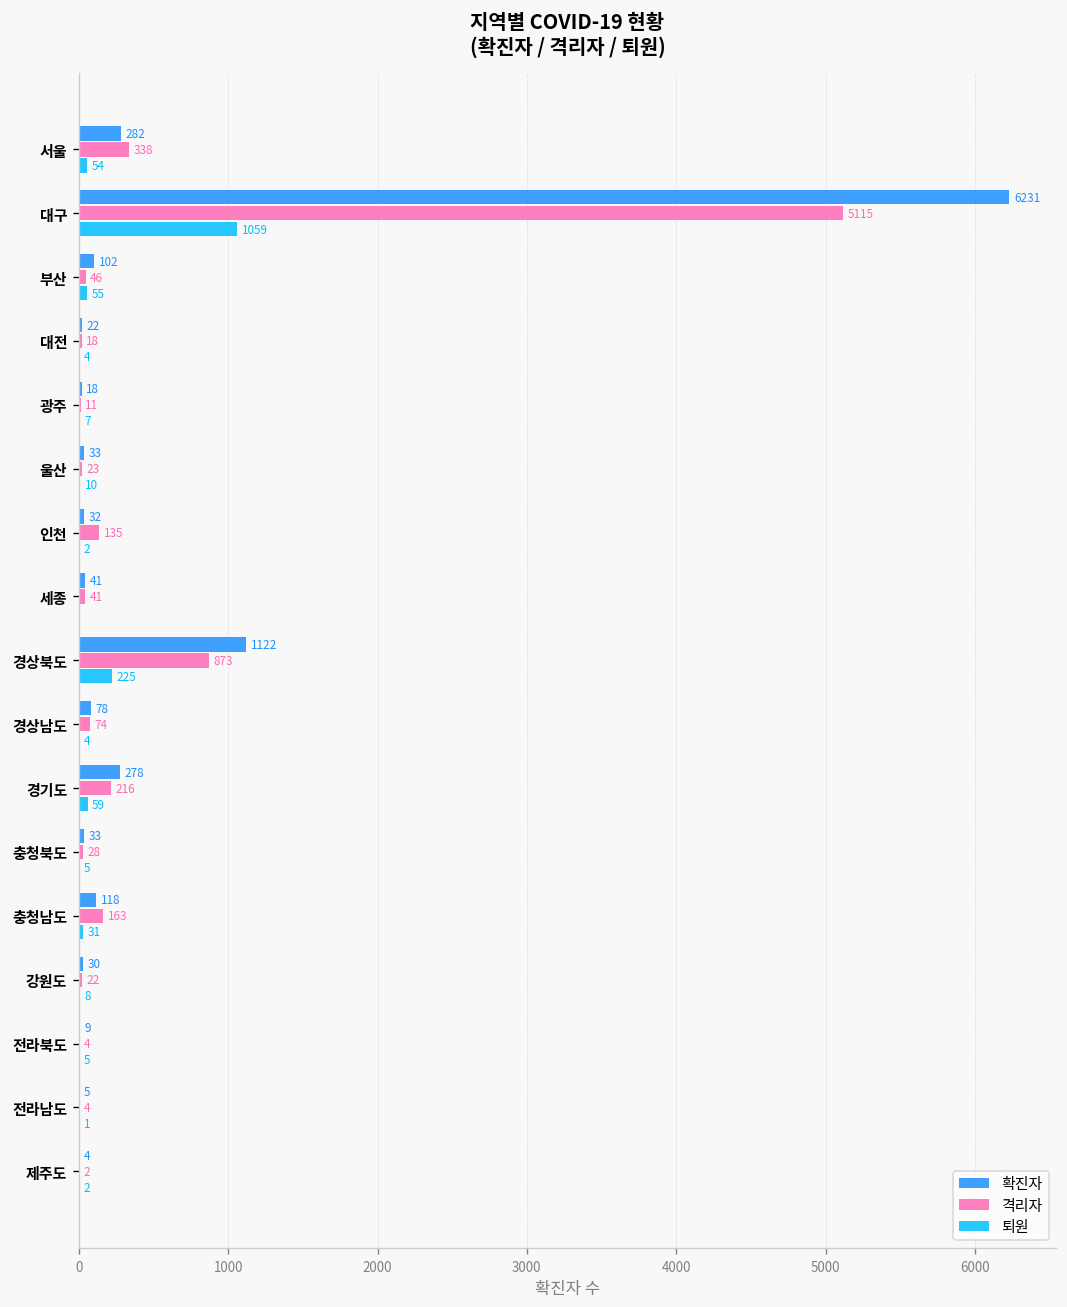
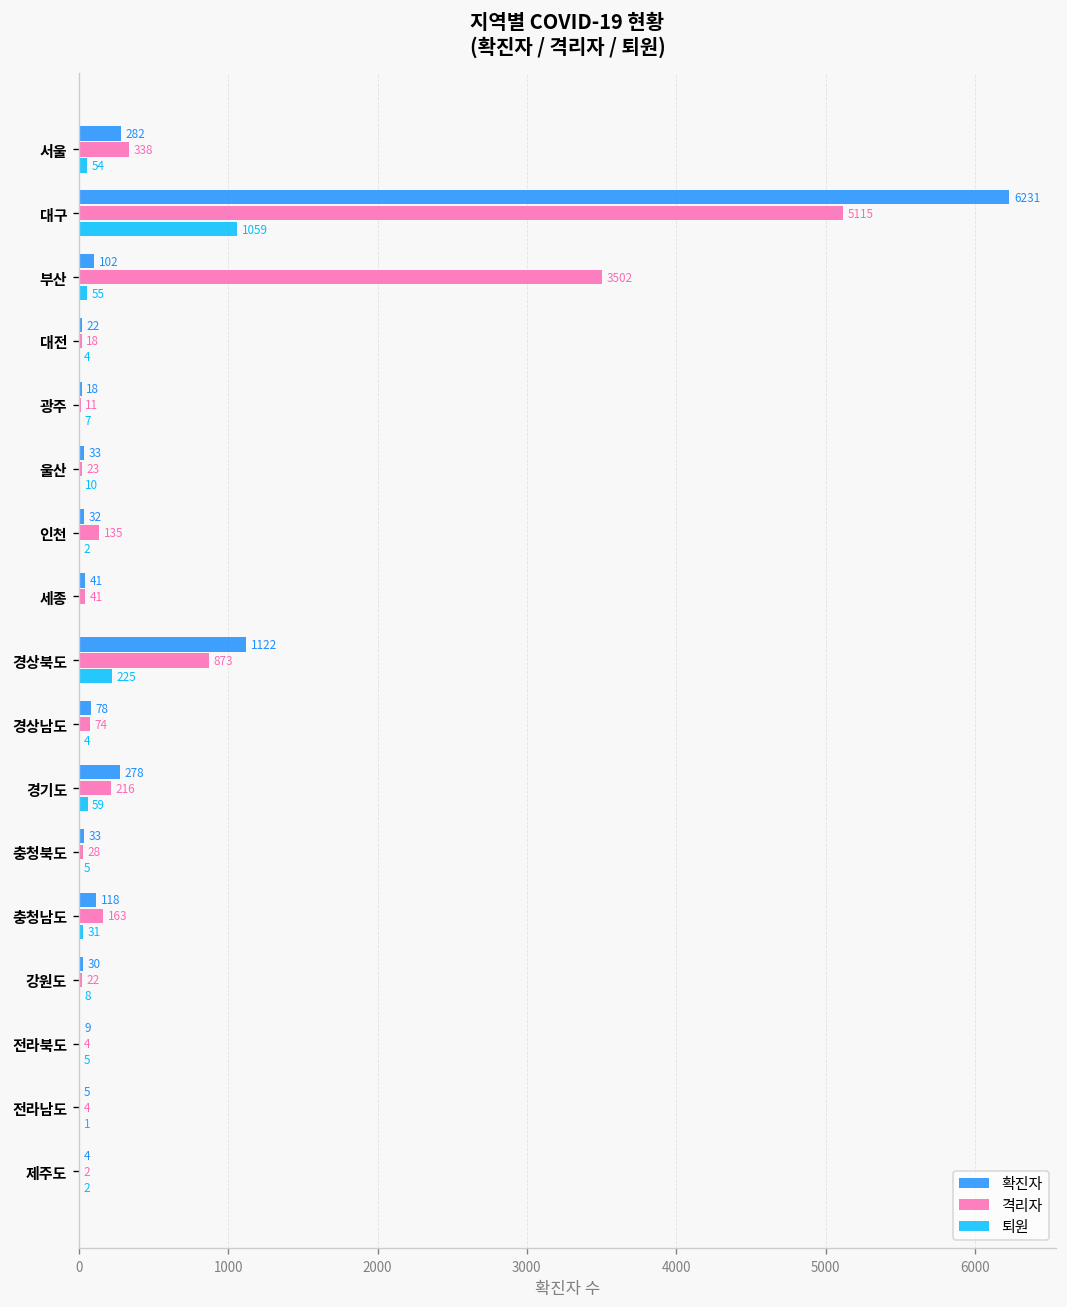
  {
    "격리자": {
      "서울": 338,
      "대구": 5115,
-     "부산": 46,
+     "부산": 3502,
      "대전": 18,
      "광주": 11,
      "울산": 23,
      "인천": 135,
      "세종": 41,
      "경상북도": 873,
      "경상남도": 74,
      "경기도": 216,
      "충청북도": 28,
      "충청남도": 163,
      "강원도": 22,
      "전라북도": 4,
      "전라남도": 4,
      "제주도": 2
    }
  }
